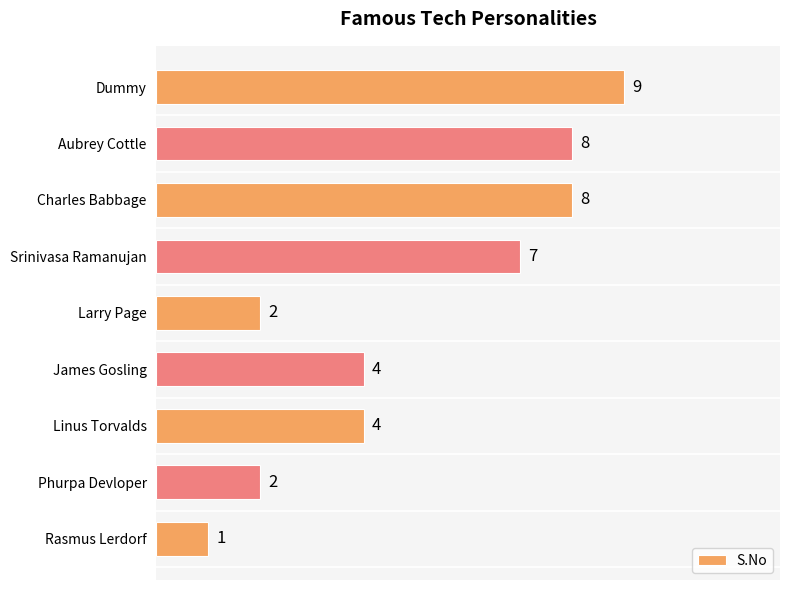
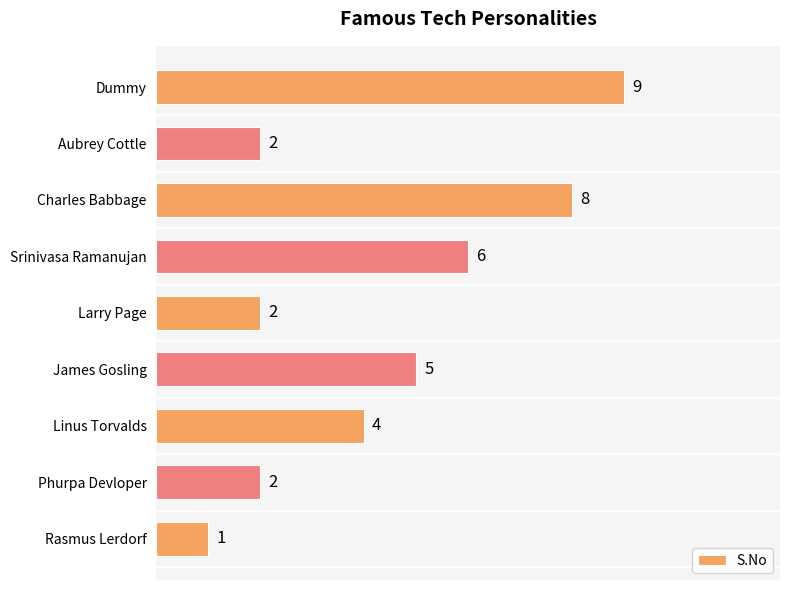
  {
    "Dummy": 9,
-   "Aubrey Cottle": 8,
+   "Aubrey Cottle": 2,
    "Charles Babbage": 8,
-   "Srinivasa Ramanujan": 7,
+   "Srinivasa Ramanujan": 6,
    "Larry Page": 2,
-   "James Gosling": 4,
+   "James Gosling": 5,
    "Linus Torvalds": 4,
    "Phurpa Devloper": 2,
    "Rasmus Lerdorf": 1
  }
